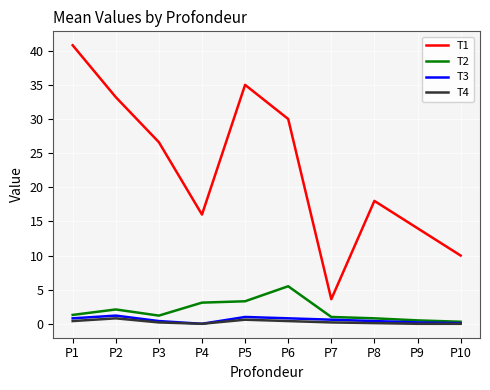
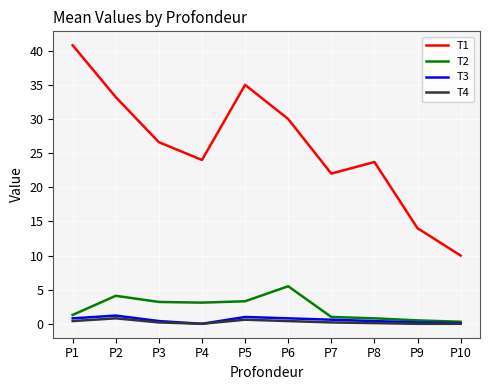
  {
    "T1": {
      "P1": 41,
      "P2": 33,
      "P3": 27,
-     "P4": 16,
+     "P4": 24,
      "P5": 35,
      "P6": 30,
-     "P7": 4,
-     "P8": 18,
+     "P7": 22,
+     "P8": 24,
      "P9": 14,
      "P10": 10
    },
    "T2": {
      "P1": 1,
-     "P2": 2,
-     "P3": 1,
+     "P2": 4,
+     "P3": 3,
      "P4": 3,
      "P5": 3,
      "P6": 6,
      "P7": 1,
      "P8": 1
    },
    "T3": {
      "P1": 1,
      "P2": 1,
      "P5": 1,
      "P6": 1,
      "P7": 1
    },
    "T4": {
      "P1": 0,
      "P2": 1,
      "P5": 1,
      "P6": 0,
      "P7": 0
    }
  }
